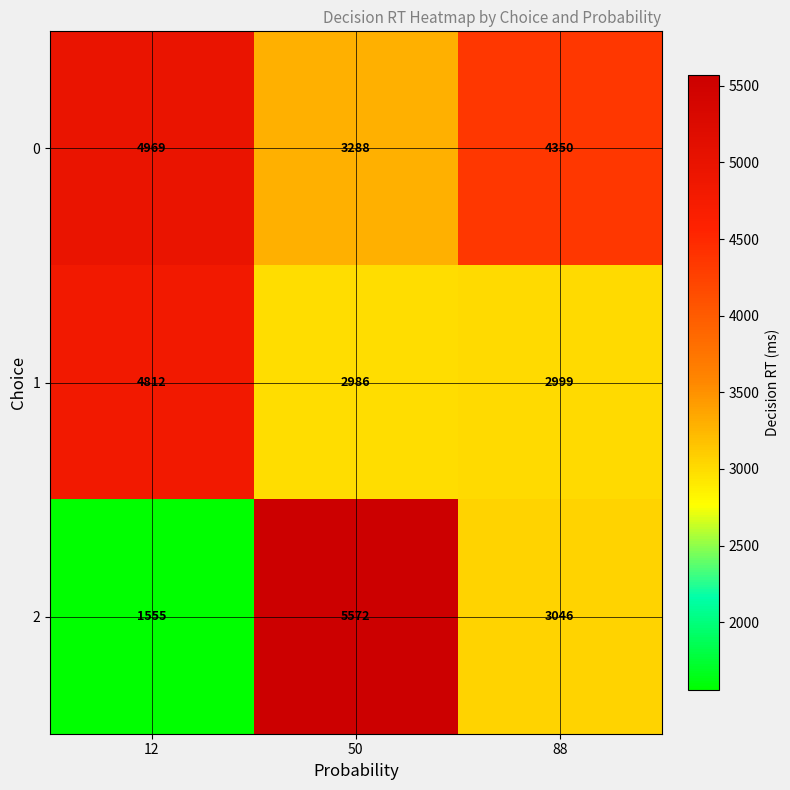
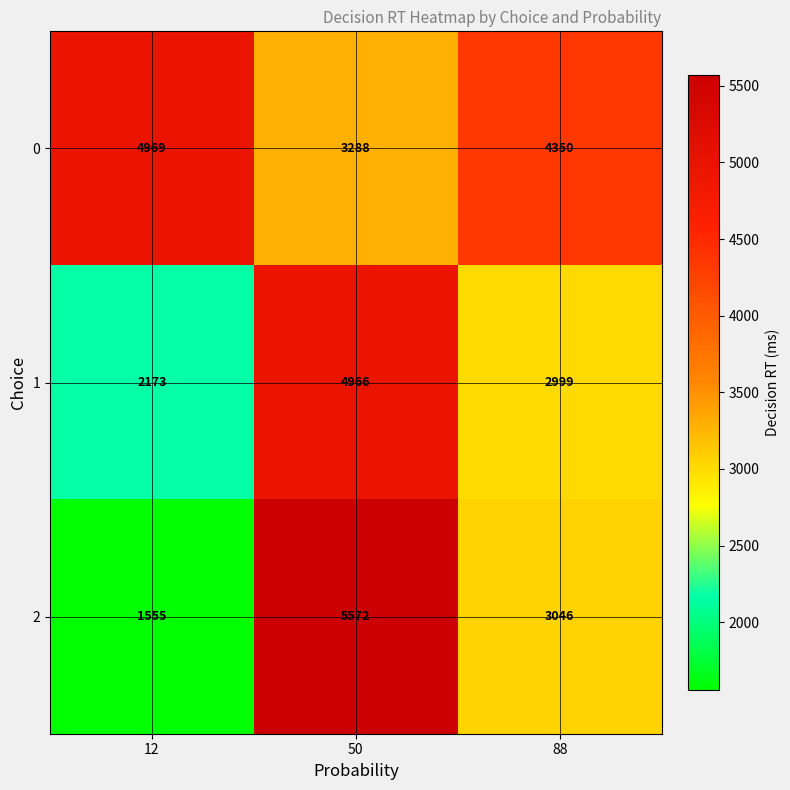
  {
    "0": {
      "12": 4969,
      "50": 3288,
      "88": 4350
    },
    "1": {
-     "12": 4812,
-     "50": 2986,
+     "12": 2173,
+     "50": 4966,
      "88": 2999
    },
    "2": {
      "12": 1555,
      "50": 5572,
      "88": 3046
    }
  }
